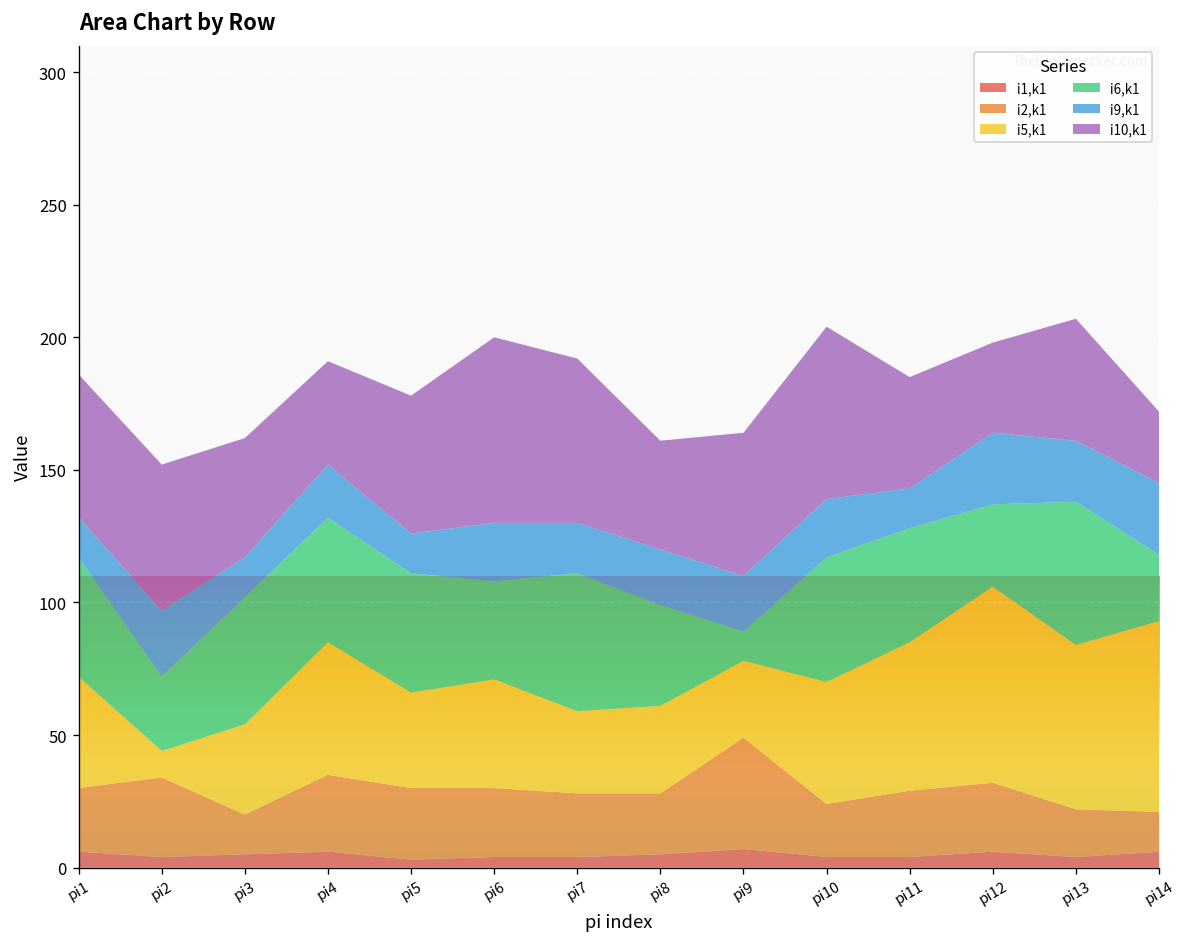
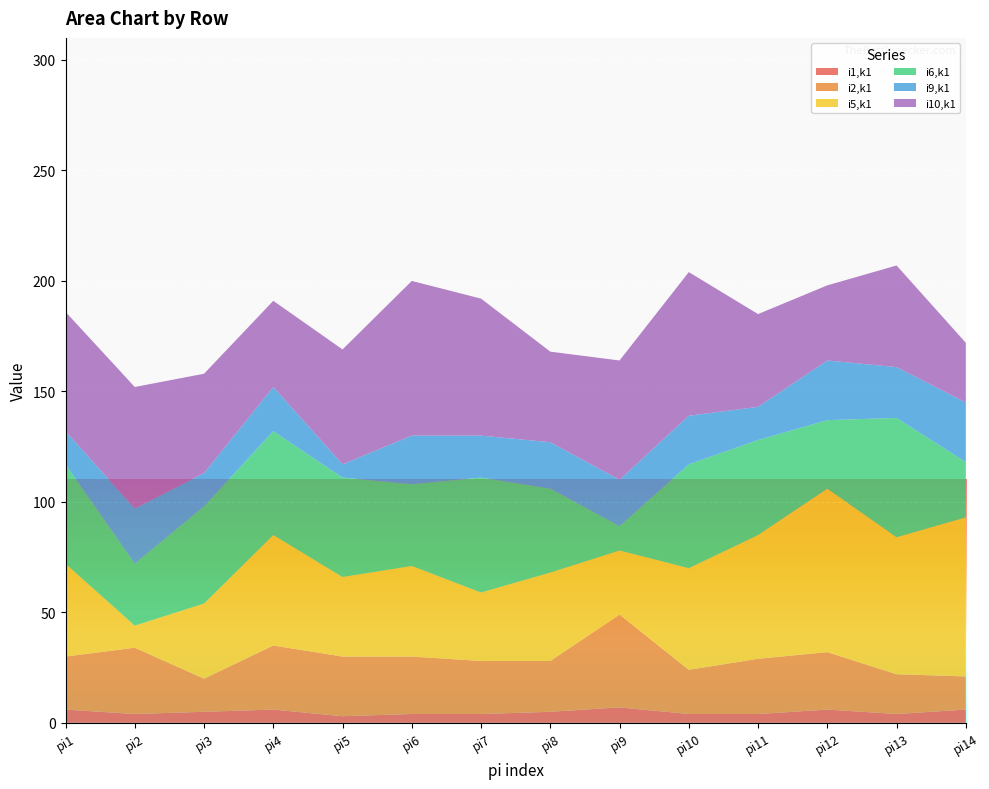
  {
    "i5,k1": {
      "pi1": 42,
      "pi2": 10,
      "pi3": 34,
      "pi4": 50,
      "pi5": 36,
      "pi6": 41,
      "pi7": 31,
-     "pi8": 33,
+     "pi8": 40,
      "pi9": 29,
      "pi10": 46,
      "pi11": 56,
      "pi12": 74,
      "pi13": 62,
      "pi14": 72
    },
    "i6,k1": {
      "pi1": 45,
      "pi2": 28,
-     "pi3": 48,
+     "pi3": 44,
      "pi4": 47,
      "pi5": 45,
      "pi6": 37,
      "pi7": 52,
      "pi8": 38,
      "pi9": 11,
      "pi10": 47,
      "pi11": 43,
      "pi12": 31,
      "pi13": 54,
      "pi14": 25
    },
    "i9,k1": {
      "pi1": 15,
      "pi2": 25,
      "pi3": 15,
      "pi4": 20,
-     "pi5": 15,
+     "pi5": 6,
      "pi6": 22,
      "pi7": 19,
      "pi8": 21,
      "pi9": 21,
      "pi10": 22,
      "pi11": 15,
      "pi12": 27,
      "pi13": 23,
      "pi14": 27
    },
    "i10,k1": {
      "pi1": 54,
      "pi2": 55,
      "pi3": 45,
      "pi4": 39,
      "pi5": 52,
      "pi6": 70,
      "pi7": 62,
      "pi8": 41,
      "pi9": 54,
      "pi10": 65,
      "pi11": 42,
      "pi12": 34,
      "pi13": 46,
      "pi14": 27
    }
  }
